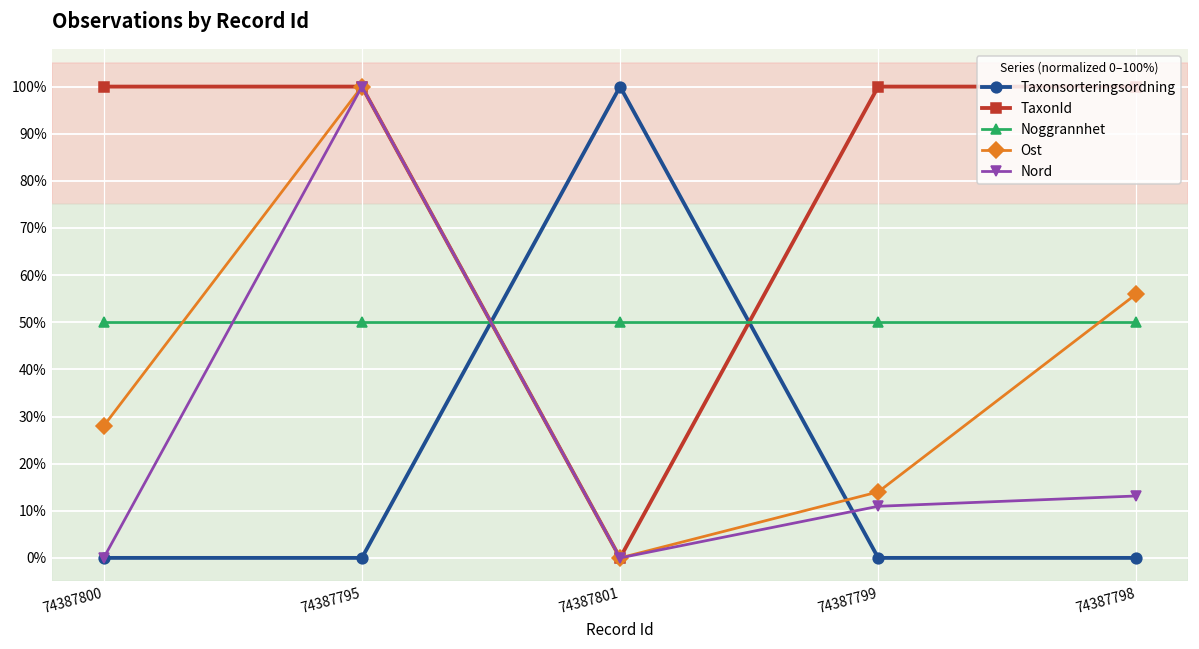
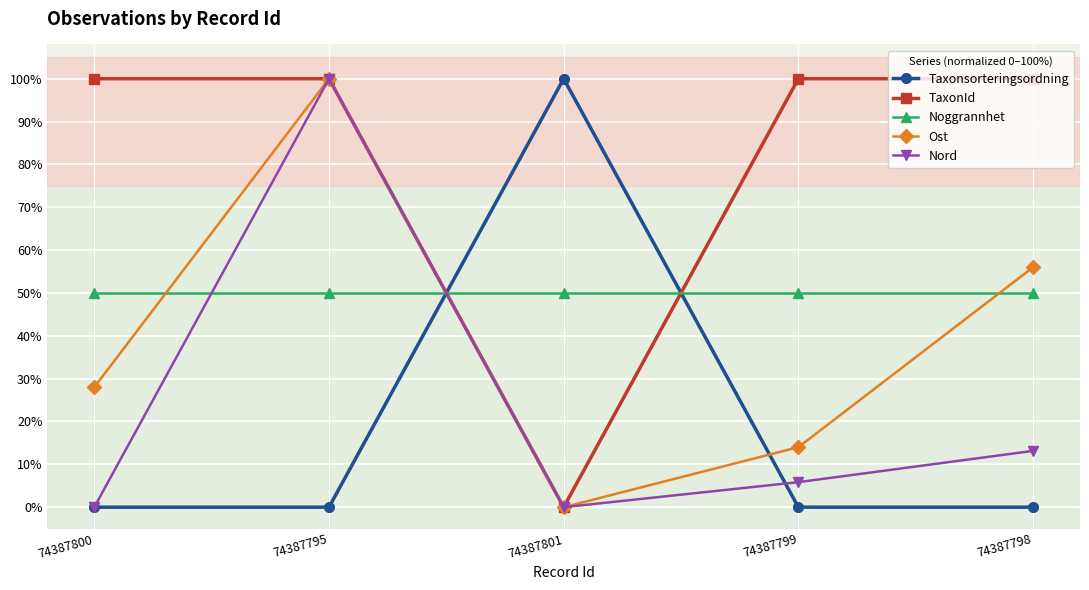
  {
    "Taxonsorteringsordning": {
      "74387795": "0%",
      "74387801": "100%",
      "74387799": "0%",
      "74387798": "0%"
    },
    "TaxonId": {
      "74387800": "100%",
      "74387799": "100%"
    },
    "Noggrannhet": {
      "74387800": "50%",
      "74387795": "50%",
      "74387801": "50%",
      "74387799": "50%",
      "74387798": "50%"
    },
    "Ost": {
      "74387800": "28%",
      "74387799": "14%",
      "74387798": "56%"
    },
    "Nord": {
-     "74387799": "11%",
+     "74387799": "6%",
      "74387798": "13%"
    }
  }
